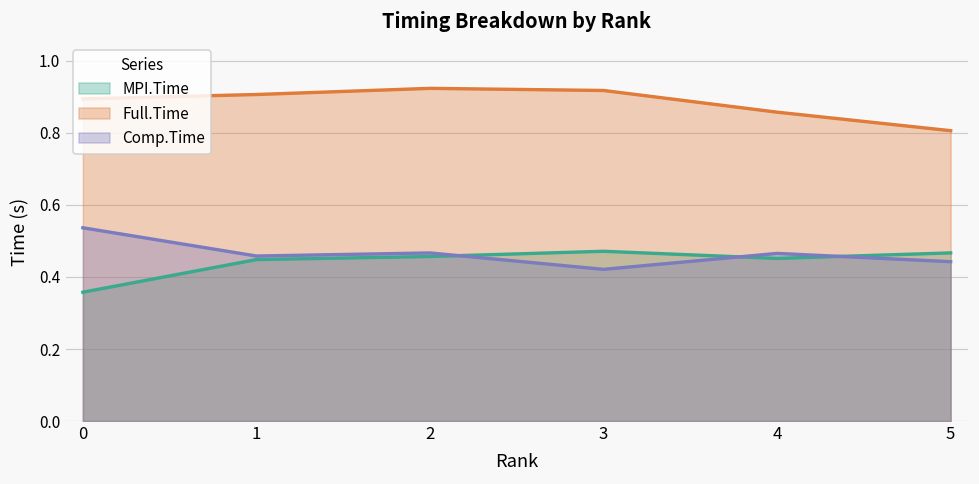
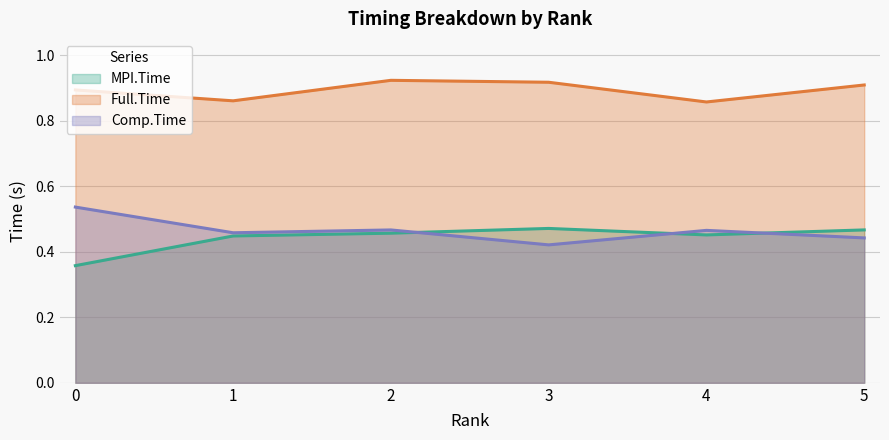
  {
    "Full.Time": {
-     "1": 0.91,
+     "1": 0.86,
      "2": 0.92,
      "3": 0.92,
      "4": 0.86,
-     "5": 0.81
+     "5": 0.91
    }
  }
